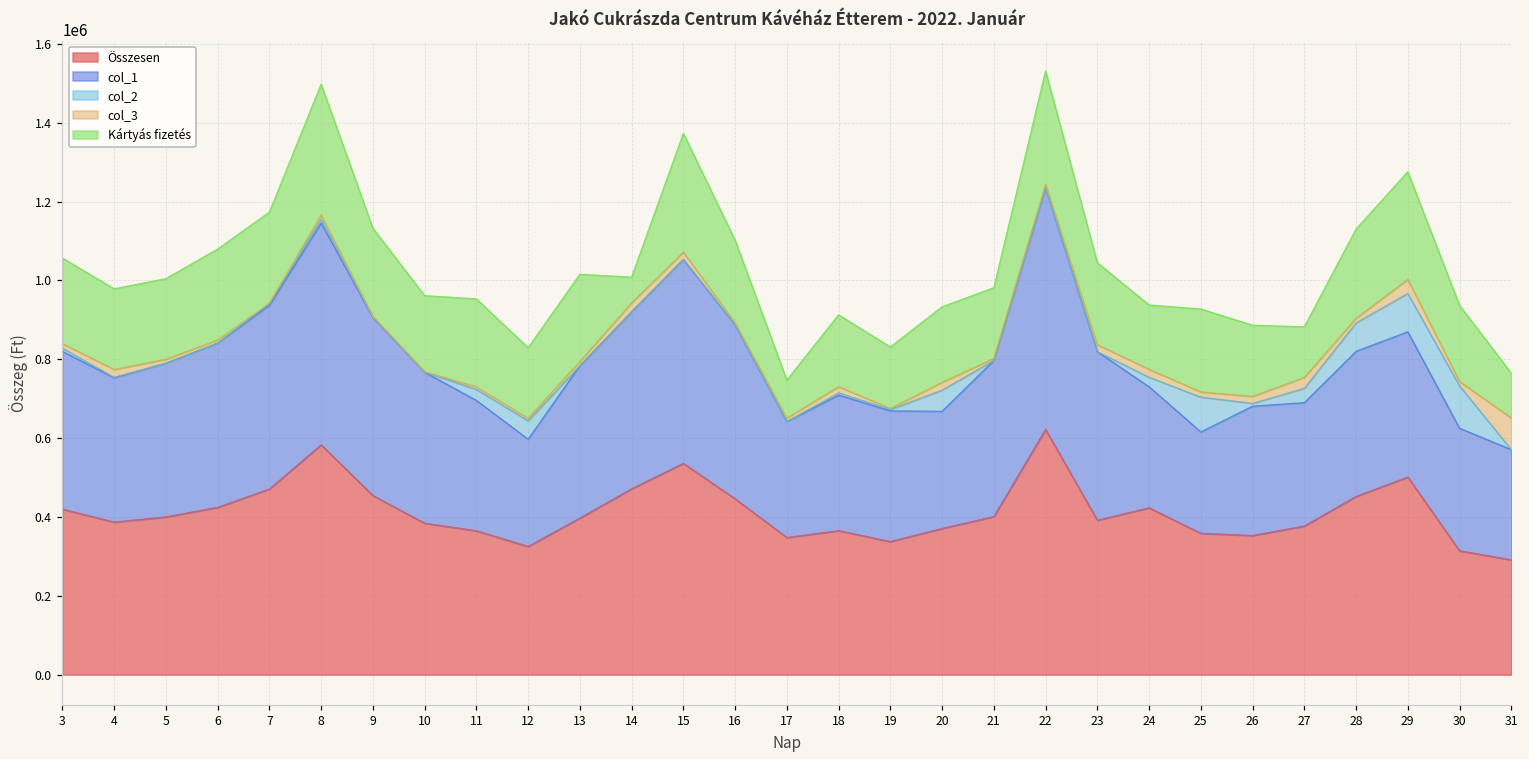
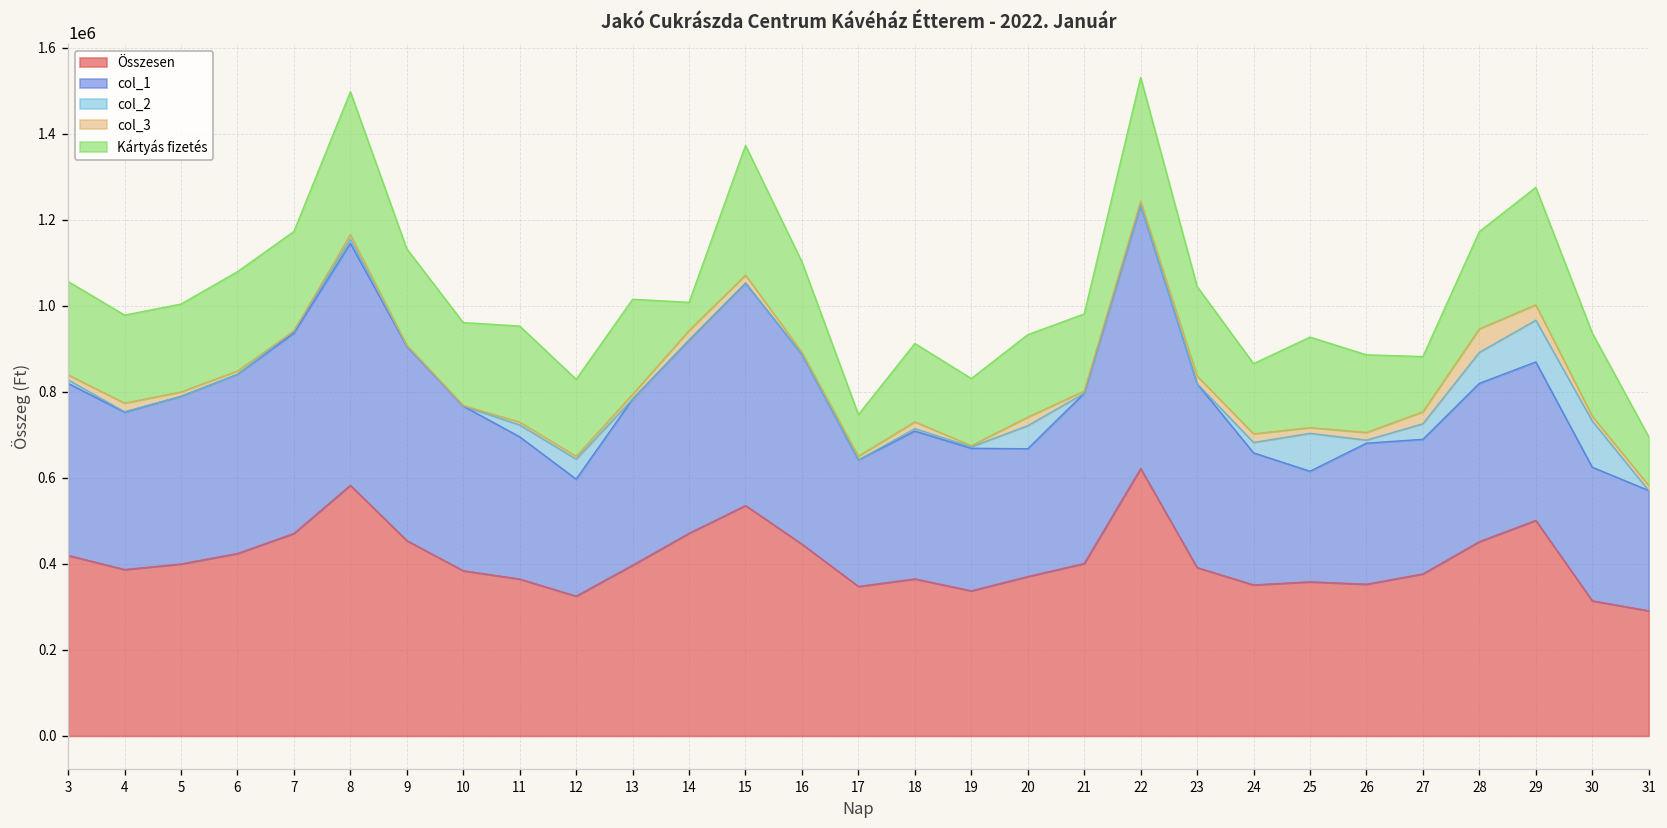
  {
    "Összesen": {
      "3": 420000,
      "4": 390000,
      "5": 400000,
      "6": 420000,
      "7": 470000,
      "8": 580000,
      "9": 450000,
      "10": 380000,
      "11": 360000,
      "12": 330000,
      "13": 400000,
      "14": 470000,
      "15": 540000,
      "16": 450000,
      "17": 350000,
      "18": 370000,
      "19": 340000,
      "20": 370000,
      "21": 400000,
      "22": 620000,
      "23": 390000,
-     "24": 420000,
+     "24": 350000,
      "25": 360000,
      "26": 350000,
      "27": 380000,
      "28": 450000,
      "29": 500000,
      "30": 310000,
      "31": 290000
    },
    "col_3": {
      "3": 10000,
      "4": 20000,
      "5": 10000,
      "6": 10000,
      "8": 10000,
      "13": 10000,
      "14": 20000,
      "15": 20000,
      "17": 10000,
      "18": 20000,
      "20": 20000,
      "22": 10000,
      "23": 20000,
      "24": 20000,
      "25": 10000,
      "26": 20000,
      "27": 30000,
-     "28": 10000,
+     "28": 50000,
      "29": 40000,
      "30": 10000,
-     "31": 80000
+     "31": 10000
    },
    "Kártyás fizetés": {
      "3": 220000,
      "4": 200000,
      "5": 200000,
      "6": 230000,
      "7": 230000,
      "8": 330000,
      "9": 220000,
      "10": 190000,
      "11": 220000,
      "12": 180000,
      "13": 220000,
      "14": 70000,
      "15": 300000,
      "16": 210000,
      "17": 100000,
      "18": 180000,
      "19": 160000,
      "20": 190000,
      "21": 180000,
      "22": 290000,
      "23": 210000,
      "24": 160000,
      "25": 210000,
      "26": 180000,
      "27": 130000,
      "28": 230000,
      "29": 270000,
      "30": 190000,
      "31": 110000
    }
  }
